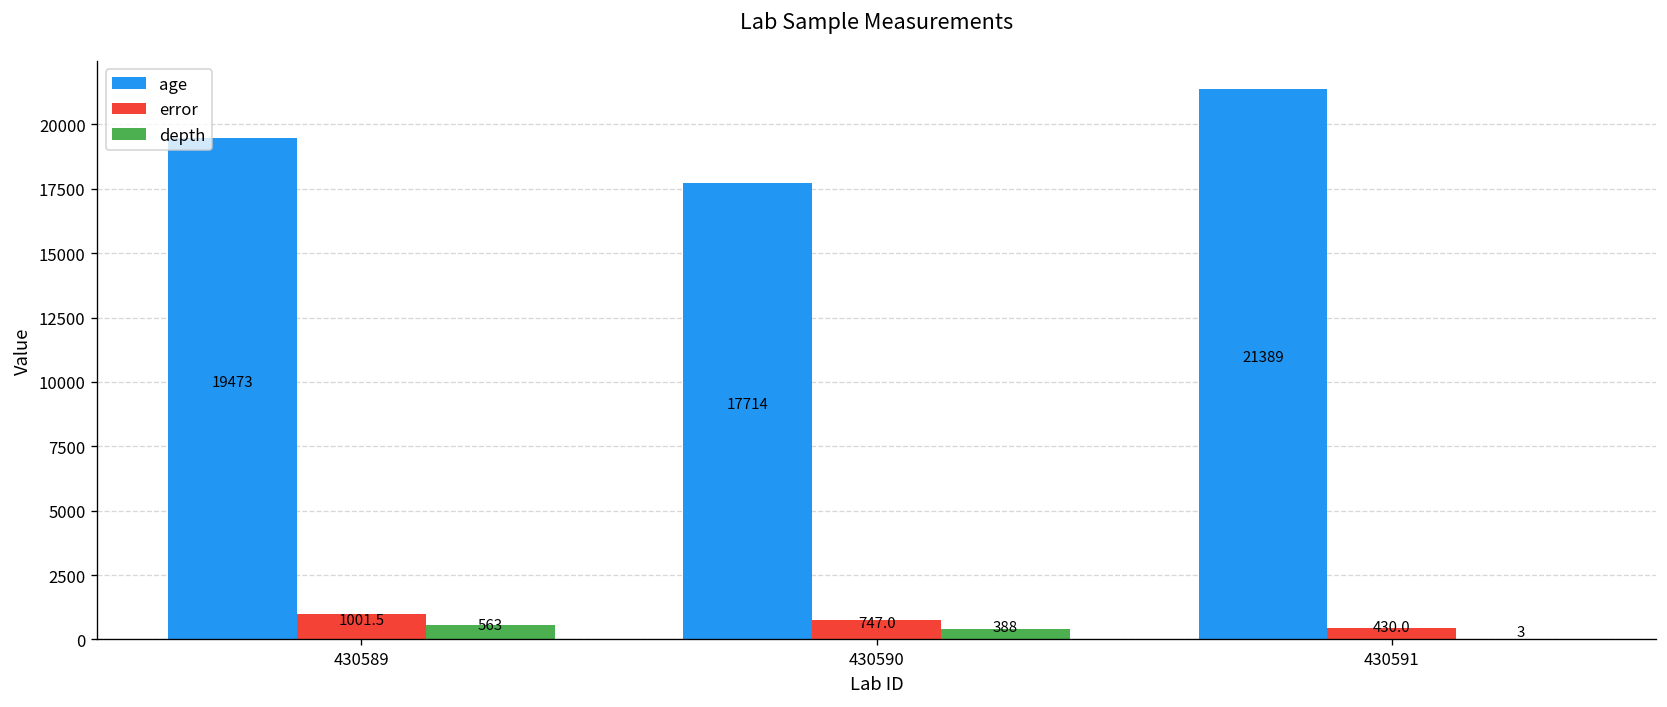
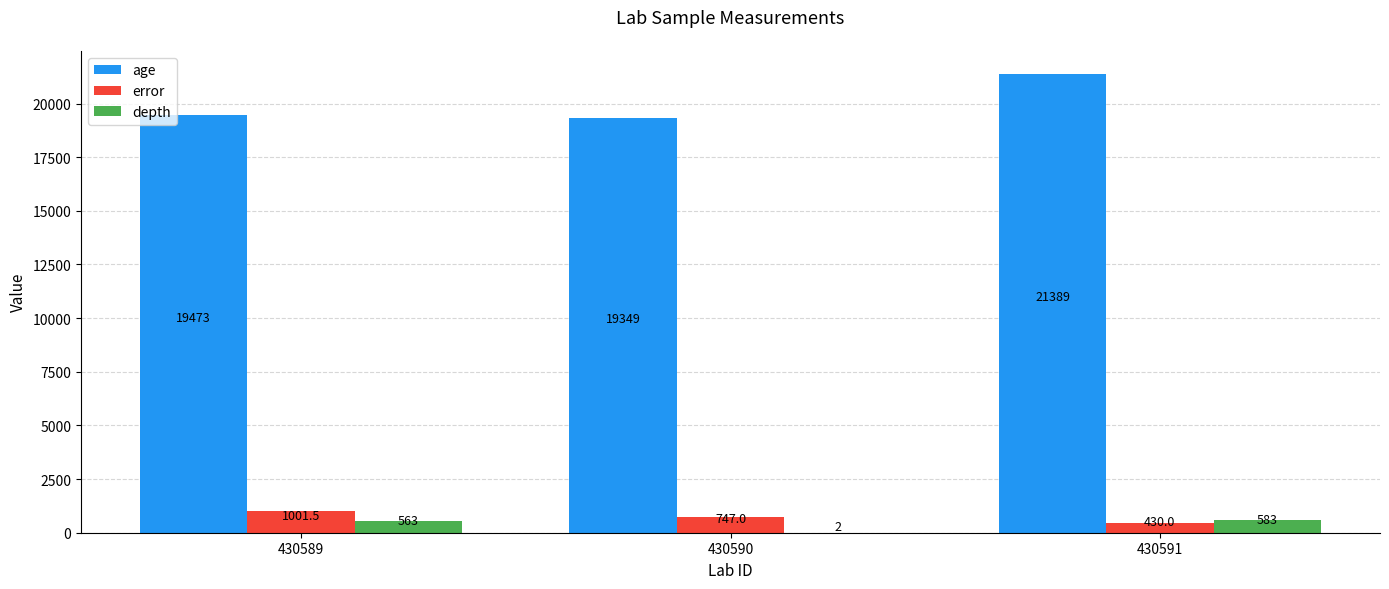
  {
    "age": {
      "430589": 19473,
-     "430590": 17714,
+     "430590": 19349,
      "430591": 21389
    },
    "error": {
      "430589": 1001.5,
      "430590": 747.0,
      "430591": 430.0
    },
    "depth": {
      "430589": 563,
-     "430590": 388,
-     "430591": 3
+     "430590": 2,
+     "430591": 583
    }
  }
